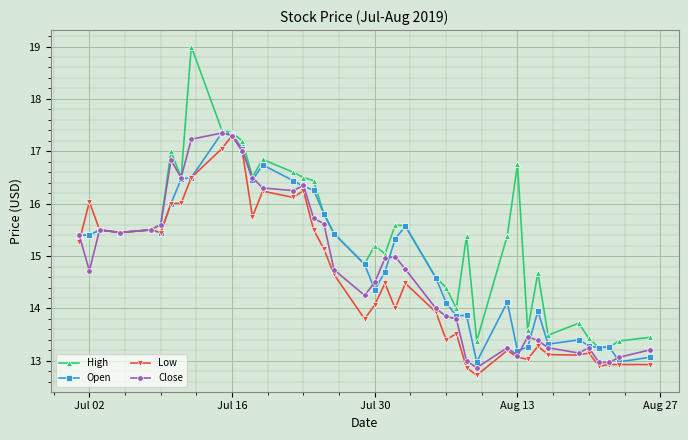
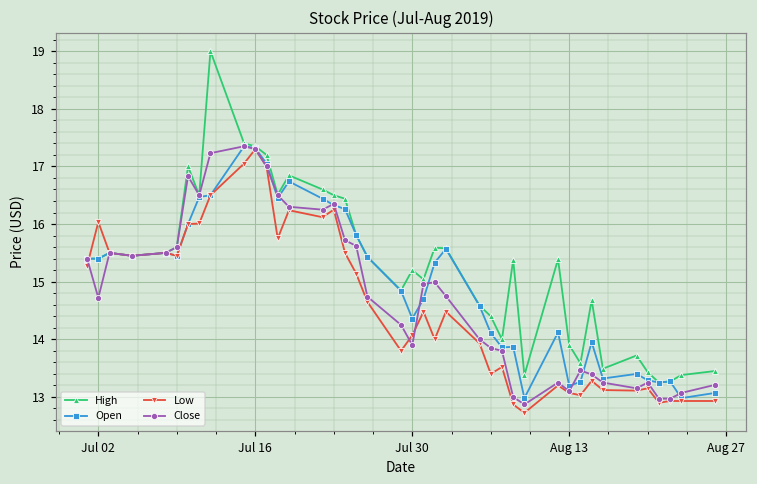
  {
    "High": {
      "Jul 30": 15.2,
-     "Aug 13": 16.8
+     "Aug 13": 13.9
    },
    "Open": {
      "Jul 30": 14.4,
      "Aug 13": 13.2
    },
    "Low": {
      "Jul 02": 16.0,
      "Jul 30": 14.1
    },
    "Close": {
      "Jul 02": 14.7,
-     "Jul 30": 14.5
+     "Jul 30": 13.9
    }
  }
